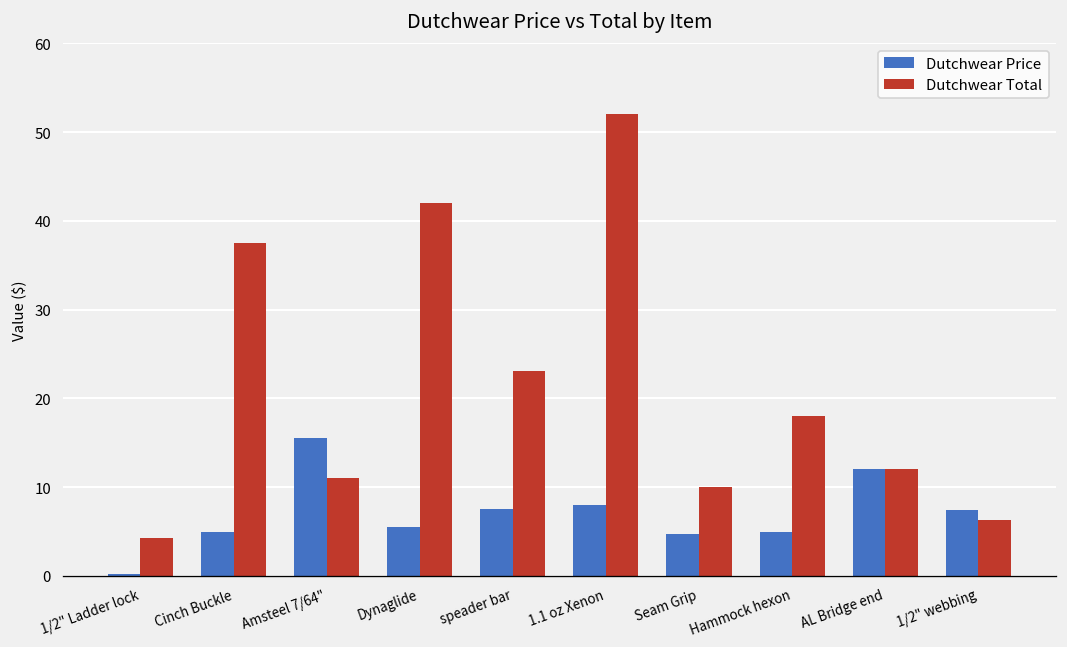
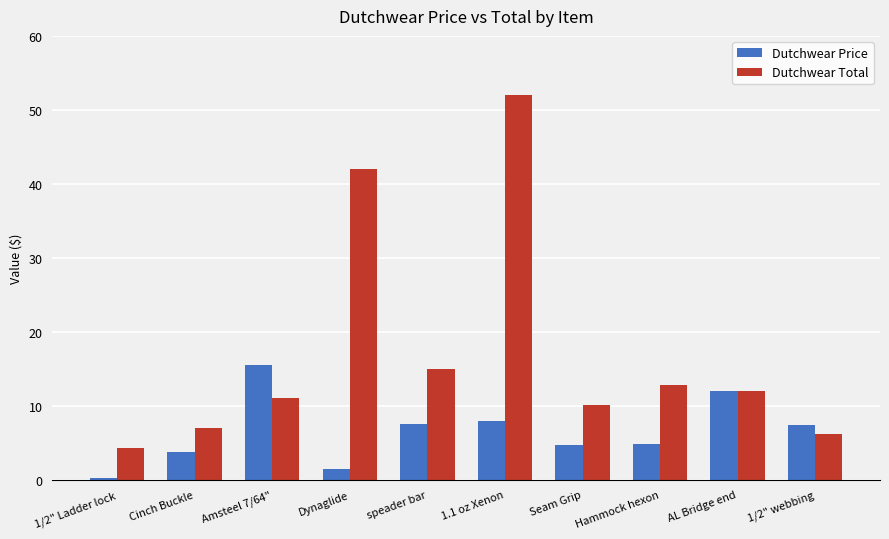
  {
    "Dutchwear Price": {
-     "Cinch Buckle": 5,
+     "Cinch Buckle": 4,
      "Amsteel 7/64\"": 16,
-     "Dynaglide": 6,
+     "Dynaglide": 1,
      "speader bar": 8,
      "1.1 oz Xenon": 8,
      "Seam Grip": 5,
      "Hammock hexon": 5,
      "AL Bridge end": 12,
      "1/2\" webbing": 7
    },
    "Dutchwear Total": {
      "1/2\" Ladder lock": 4,
-     "Cinch Buckle": 38,
+     "Cinch Buckle": 7,
      "Amsteel 7/64\"": 11,
      "Dynaglide": 42,
-     "speader bar": 23,
+     "speader bar": 15,
      "1.1 oz Xenon": 52,
      "Seam Grip": 10,
-     "Hammock hexon": 18,
+     "Hammock hexon": 13,
      "AL Bridge end": 12,
      "1/2\" webbing": 6
    }
  }
